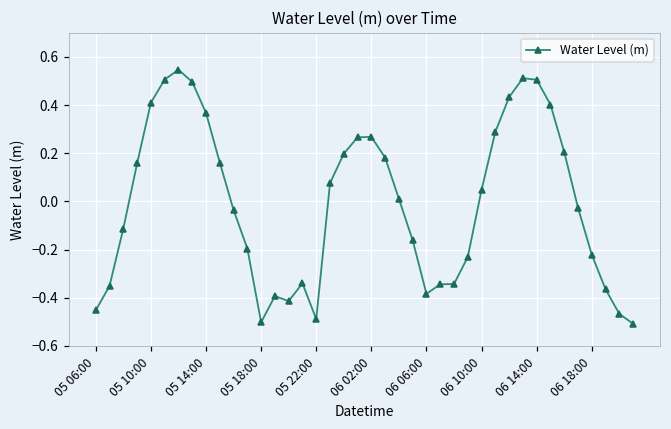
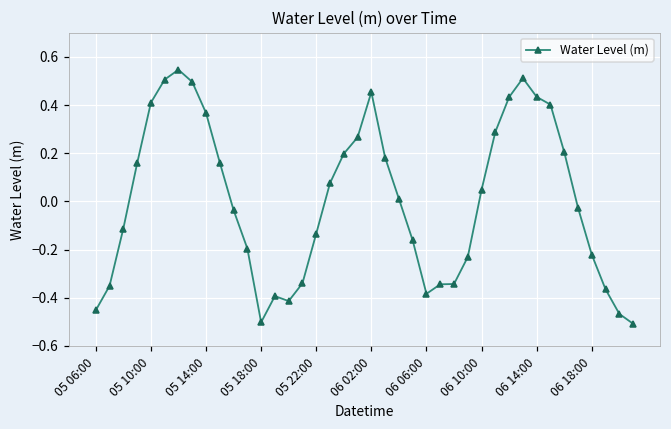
  {
    "05 06:00": -0.45,
    "05 10:00": 0.41,
    "05 14:00": 0.37,
    "05 18:00": -0.50,
-   "05 22:00": -0.49,
-   "06 02:00": 0.27,
+   "05 22:00": -0.13,
+   "06 02:00": 0.45,
    "06 06:00": -0.38,
    "06 10:00": 0.05,
-   "06 14:00": 0.51,
+   "06 14:00": 0.43,
    "06 18:00": -0.22
  }
